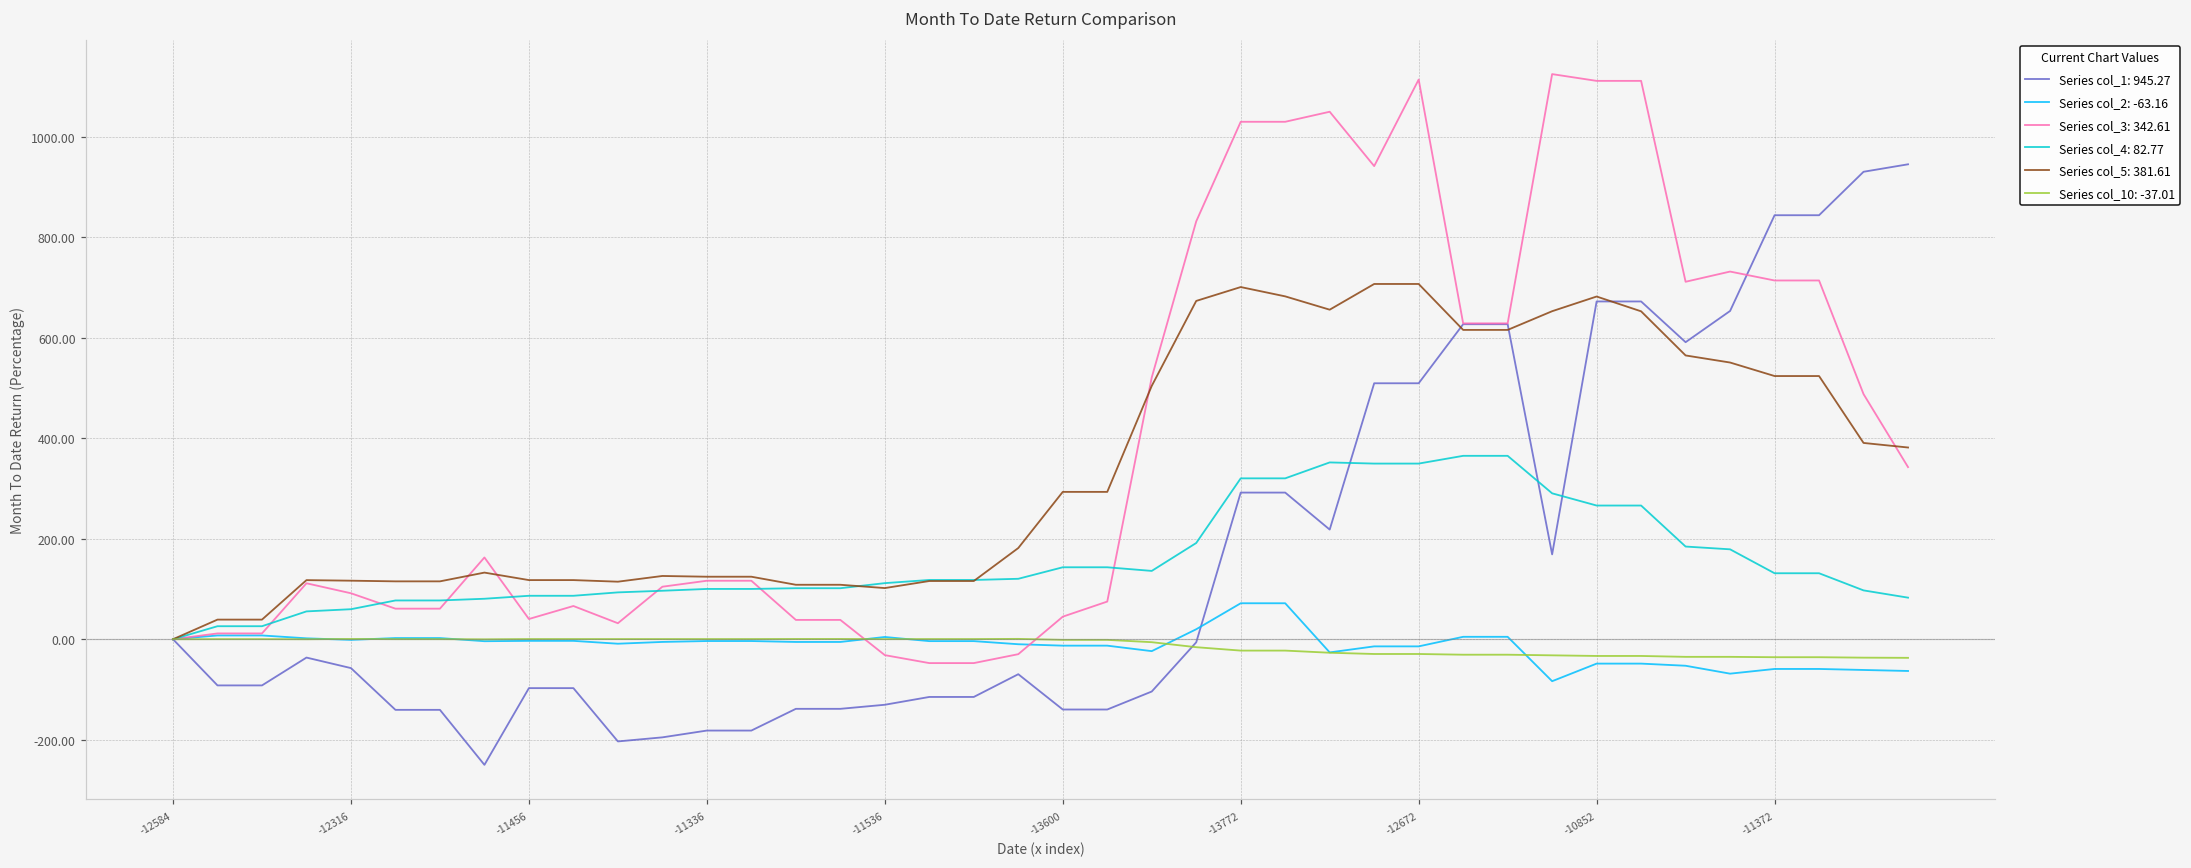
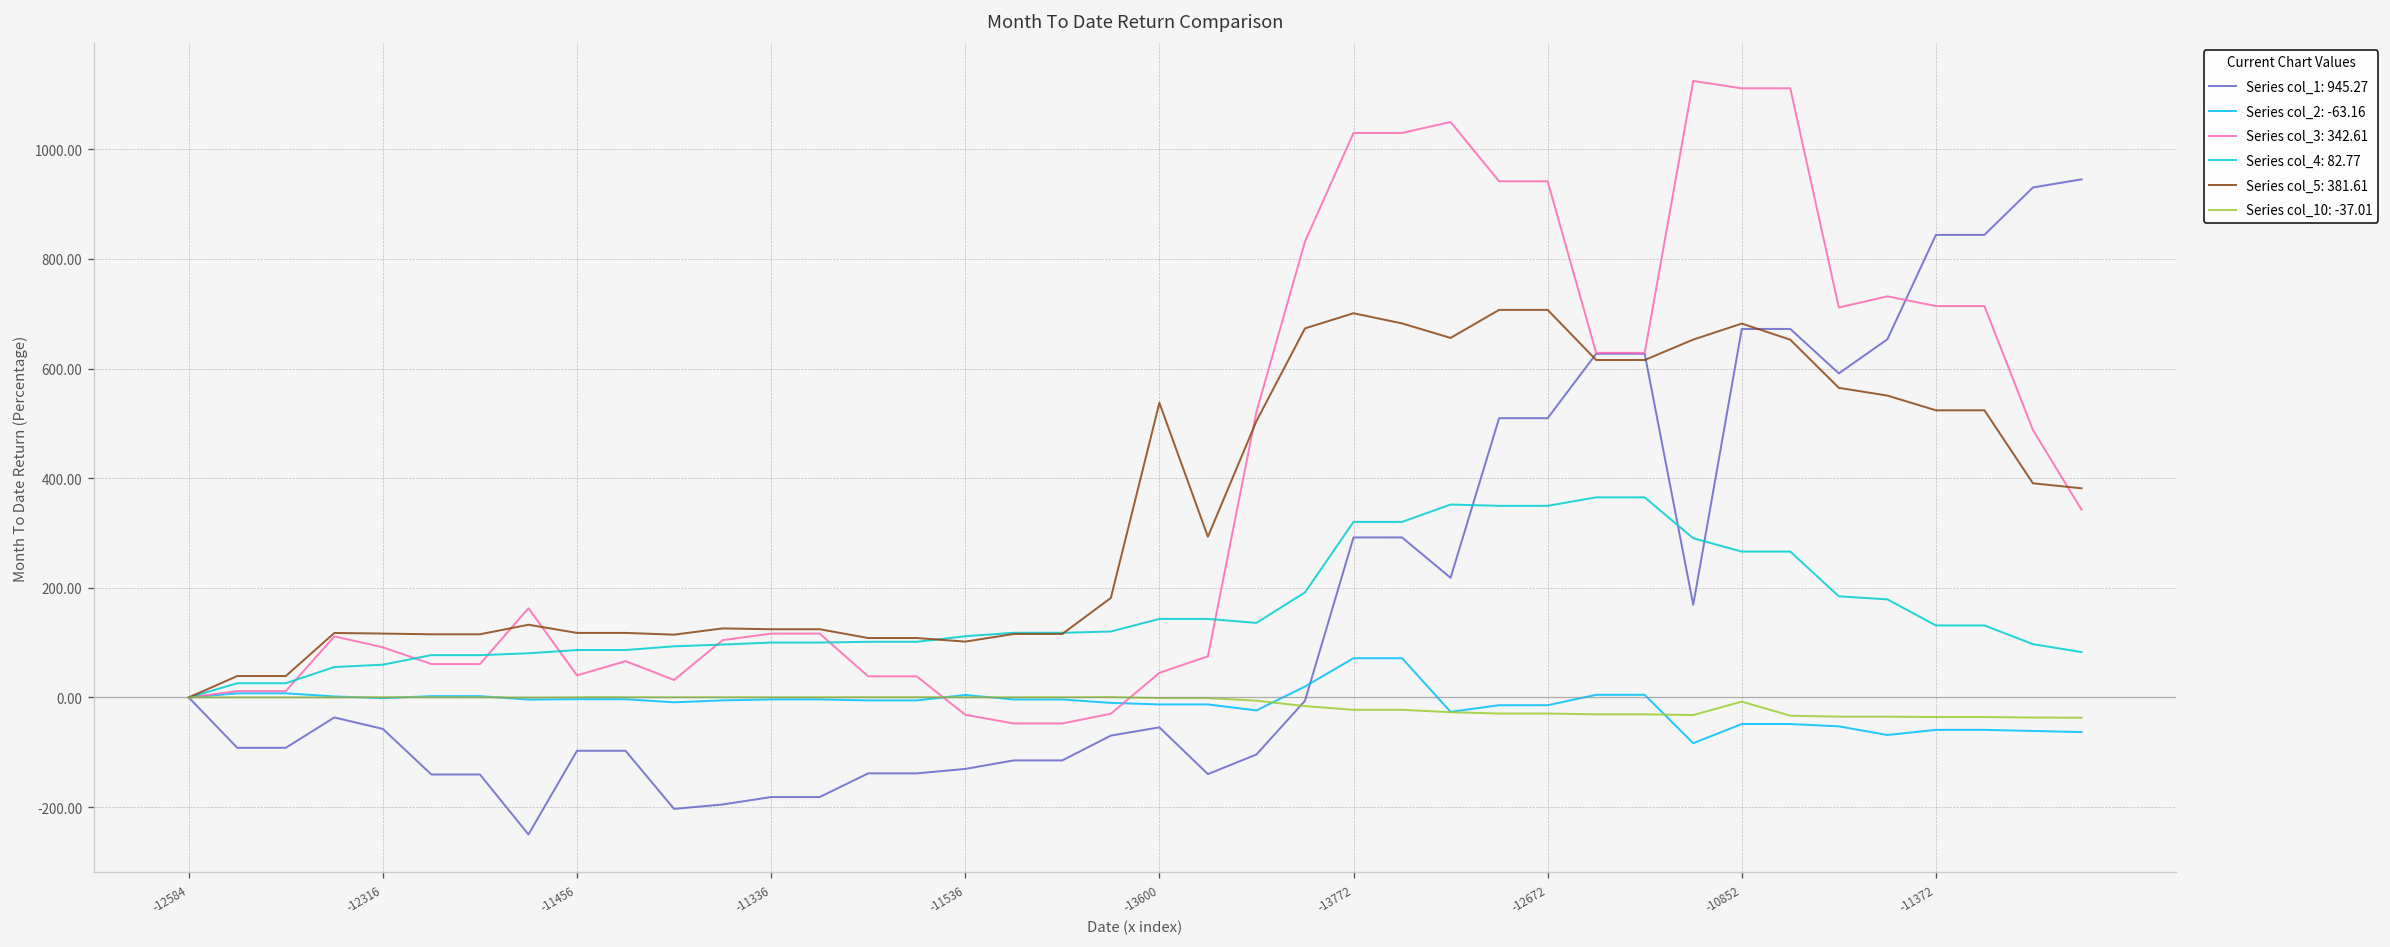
  {
    "Series col_1: 945.27": {
      "-12316": -60,
      "-11456": -100,
      "-11336": -180,
      "-11536": -130,
-     "-13600": -140,
+     "-13600": -50,
      "-13772": 290,
      "-12672": 510,
      "-10852": 670,
      "-11372": 840
    },
    "Series col_3: 342.61": {
      "-12316": 90,
      "-11456": 40,
      "-11336": 120,
      "-11536": -30,
      "-13600": 40,
      "-13772": 1030,
-     "-12672": 1110,
+     "-12672": 940,
      "-10852": 1110,
      "-11372": 710
    },
    "Series col_5: 381.61": {
      "-12316": 120,
      "-11456": 120,
      "-11336": 120,
      "-11536": 100,
-     "-13600": 290,
+     "-13600": 540,
      "-13772": 700,
      "-12672": 710,
      "-10852": 680,
      "-11372": 520
    },
    "Series col_10: -37.01": {
      "-13600": 0,
      "-13772": -20,
      "-12672": -30,
-     "-10852": -30,
+     "-10852": -10,
      "-11372": -40
    }
  }
